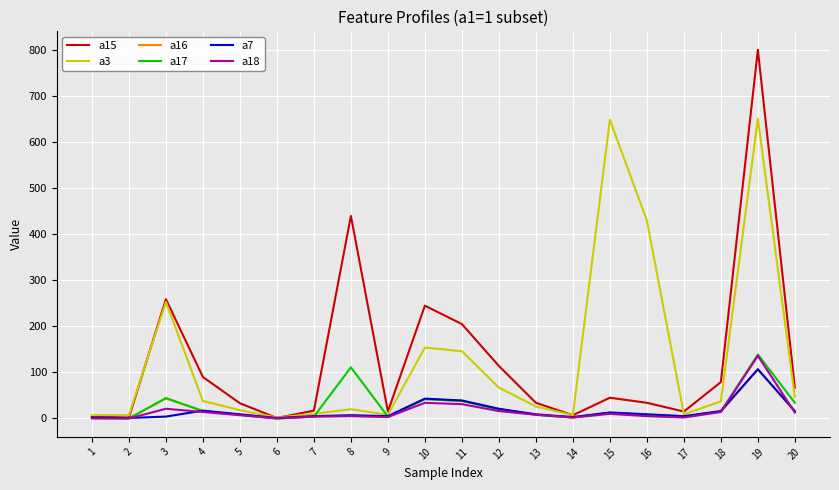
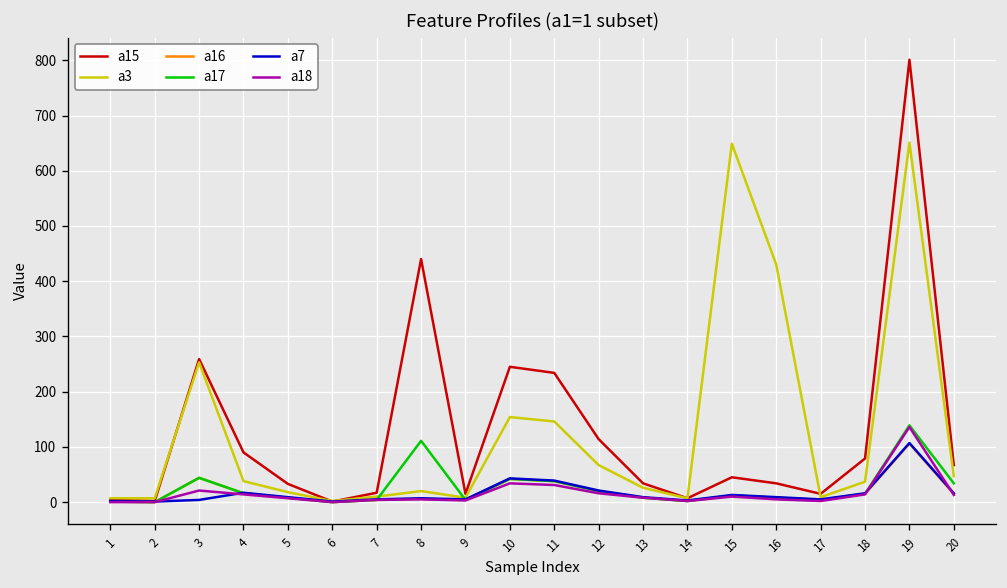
  {
    "a15": {
      "3": 260,
      "4": 90,
      "5": 30,
      "7": 20,
      "8": 440,
      "9": 20,
      "10": 250,
-     "11": 210,
+     "11": 230,
      "12": 110,
      "13": 30,
      "15": 50,
      "16": 30,
      "17": 20,
      "18": 80,
      "19": 800,
      "20": 70
    },
    "a3": {
      "3": 250,
      "4": 40,
      "5": 20,
      "8": 20,
      "10": 150,
      "11": 150,
      "12": 70,
      "13": 30,
      "15": 650,
      "16": 430,
      "18": 40,
      "19": 650,
      "20": 50
    },
    "a17": {
      "8": 110,
      "20": 30
    },
    "a7": {
      "3": 0
    },
    "a18": {
      "3": 20,
      "10": 30,
      "11": 30
    }
  }
